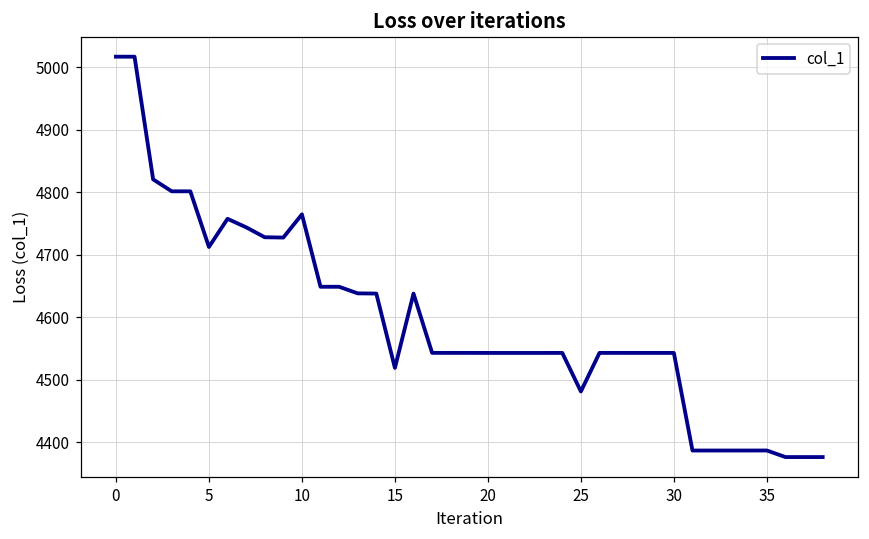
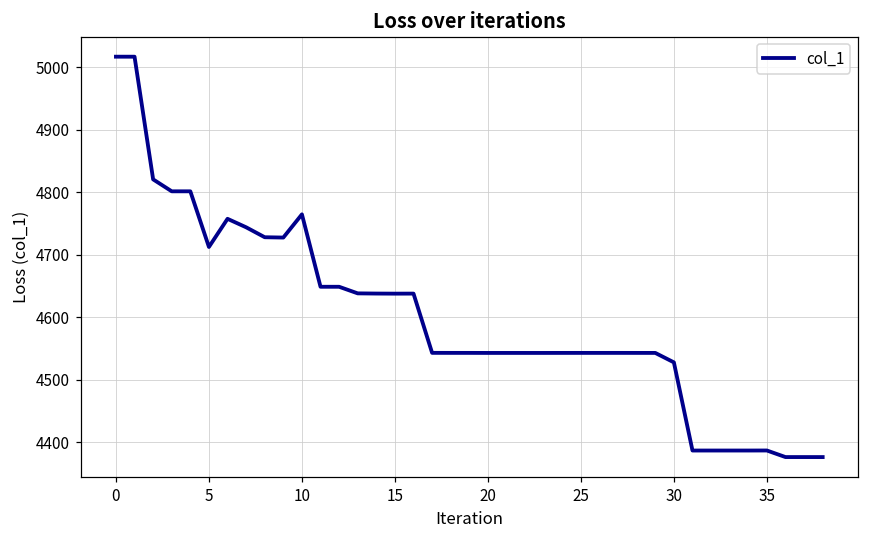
  {
    "0": 5020,
    "5": 4710,
    "10": 4760,
-   "15": 4520,
+   "15": 4640,
    "20": 4540,
-   "25": 4480,
-   "30": 4540,
+   "25": 4540,
+   "30": 4530,
    "35": 4390
  }
